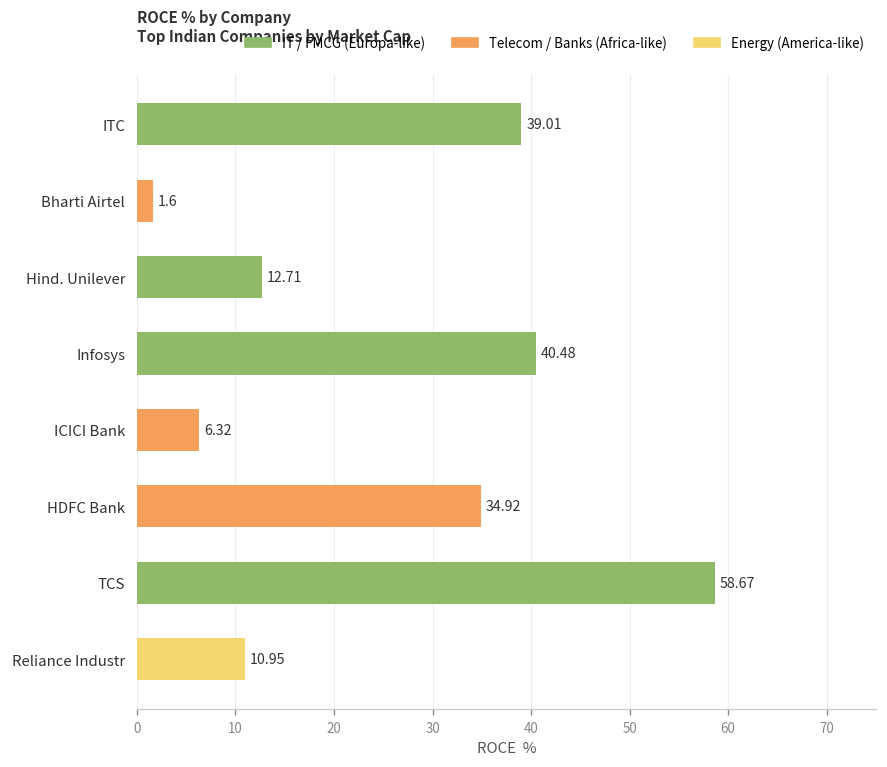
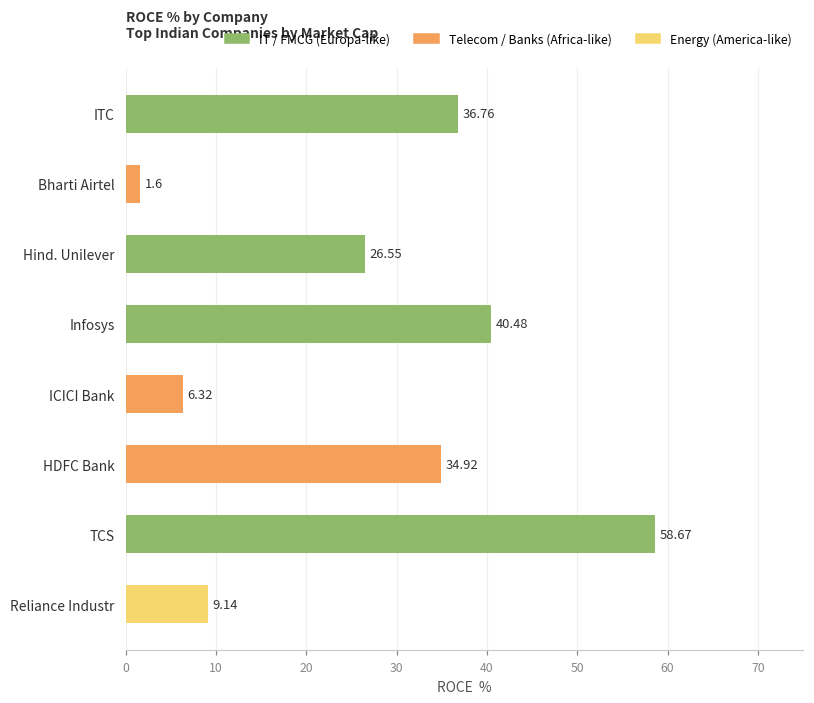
  {
-   "ITC": 39.01,
+   "ITC": 36.76,
    "Bharti Airtel": 1.6,
-   "Hind. Unilever": 12.71,
+   "Hind. Unilever": 26.55,
    "Infosys": 40.48,
    "ICICI Bank": 6.32,
    "HDFC Bank": 34.92,
    "TCS": 58.67,
-   "Reliance Industr": 10.95
+   "Reliance Industr": 9.14
  }
